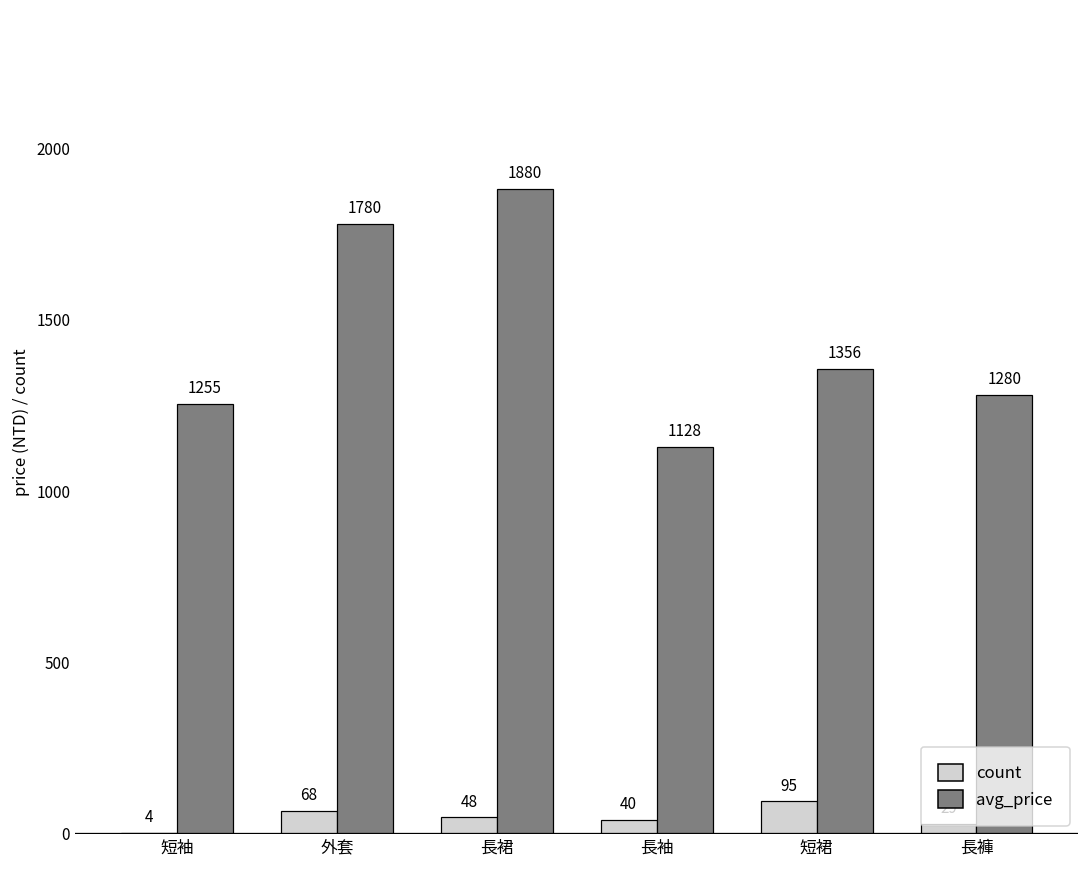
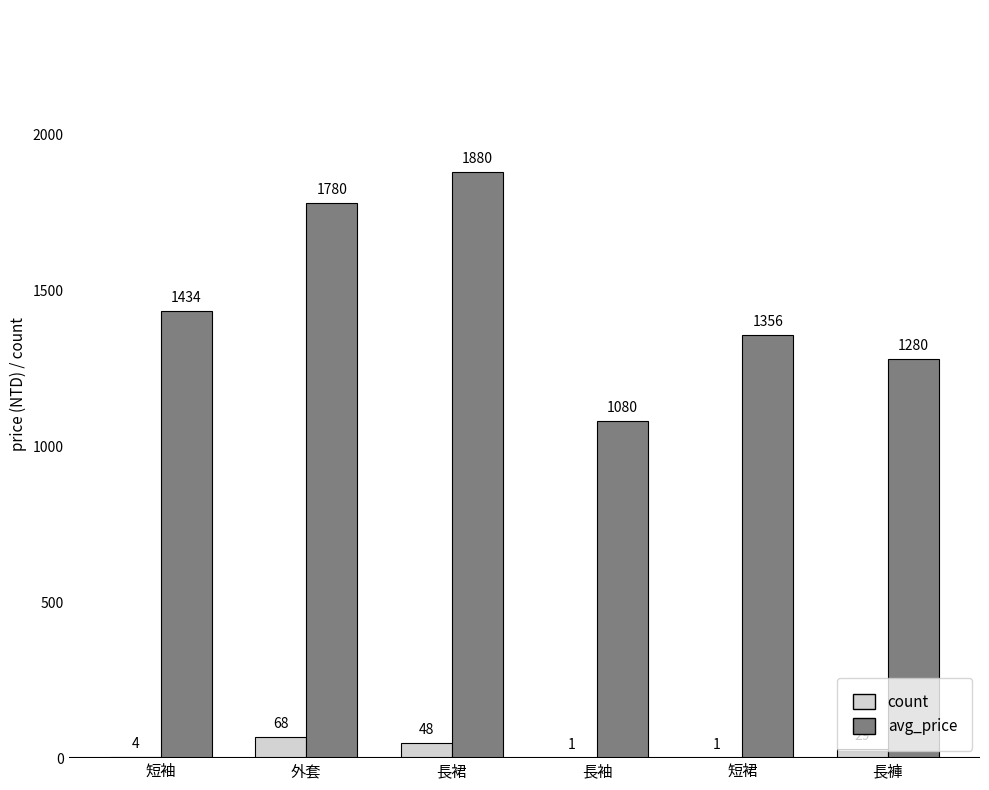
  {
    "count": {
      "短袖": 4,
      "外套": 68,
      "長裙": 48,
-     "長袖": 40,
-     "短裙": 95
+     "長袖": 1,
+     "短裙": 1
    },
    "avg_price": {
-     "短袖": 1255,
+     "短袖": 1434,
      "外套": 1780,
      "長裙": 1880,
-     "長袖": 1128,
+     "長袖": 1080,
      "短裙": 1356,
      "長褲": 1280
    }
  }
